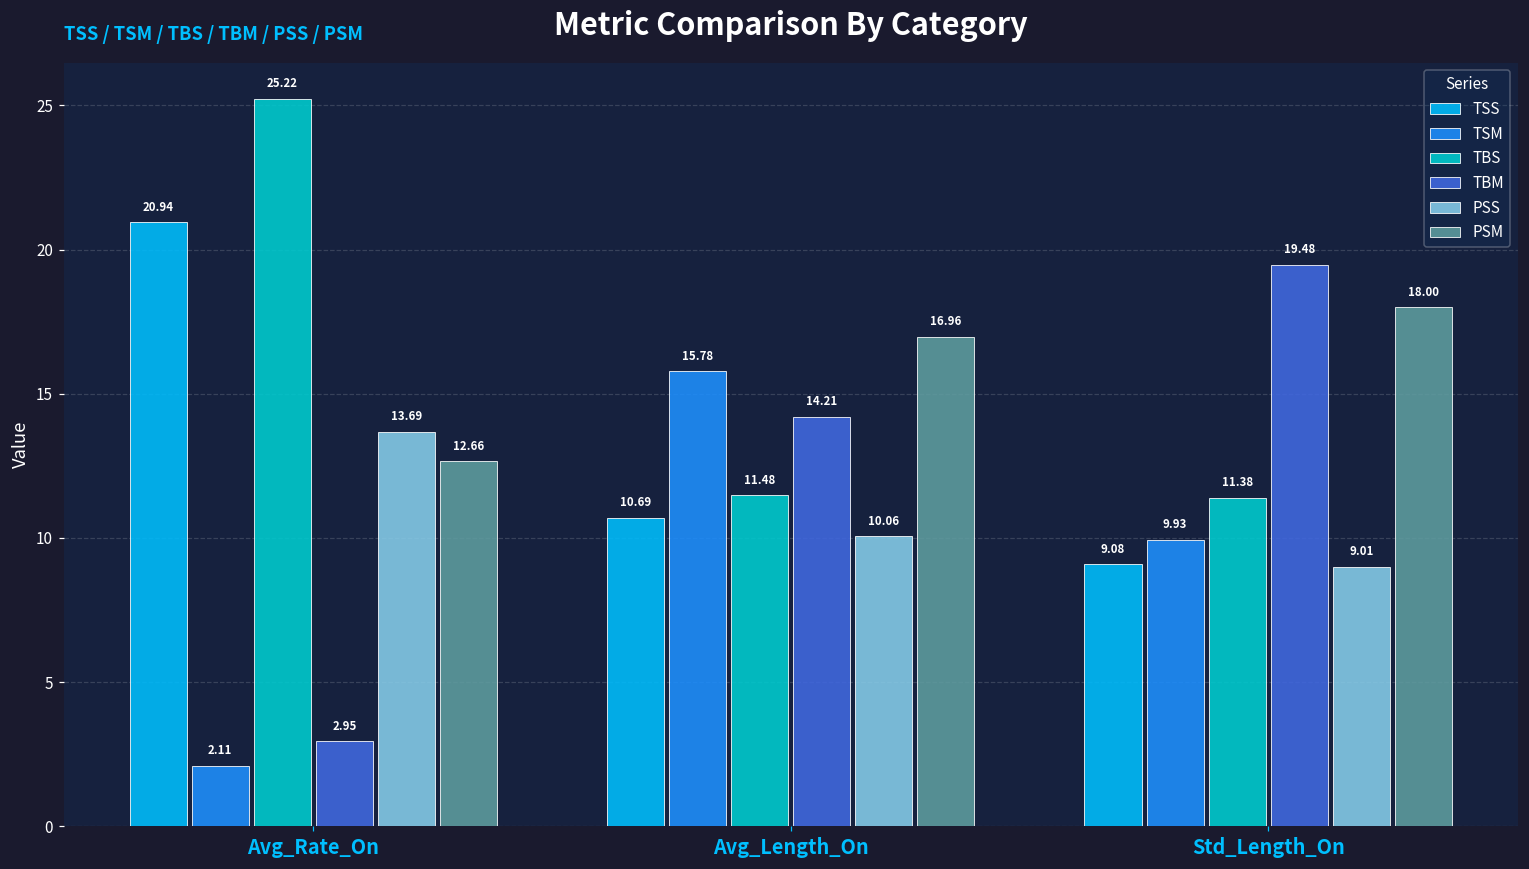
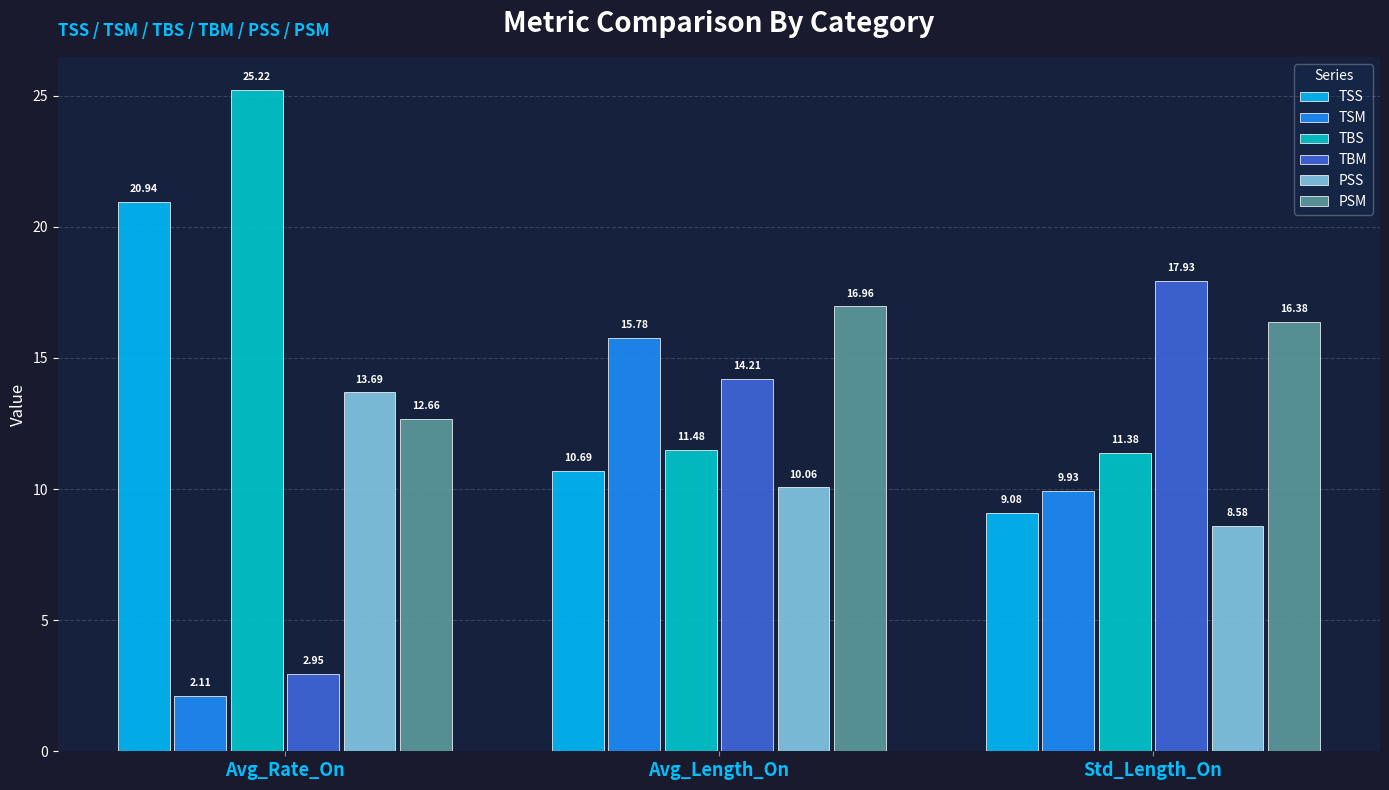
  {
    "TBM": {
      "Avg_Rate_On": 2.95,
      "Avg_Length_On": 14.21,
-     "Std_Length_On": 19.48
+     "Std_Length_On": 17.93
    },
    "PSS": {
      "Avg_Rate_On": 13.69,
      "Avg_Length_On": 10.06,
-     "Std_Length_On": 9.01
+     "Std_Length_On": 8.58
    },
    "PSM": {
      "Avg_Rate_On": 12.66,
      "Avg_Length_On": 16.96,
-     "Std_Length_On": 18.00
+     "Std_Length_On": 16.38
    }
  }
